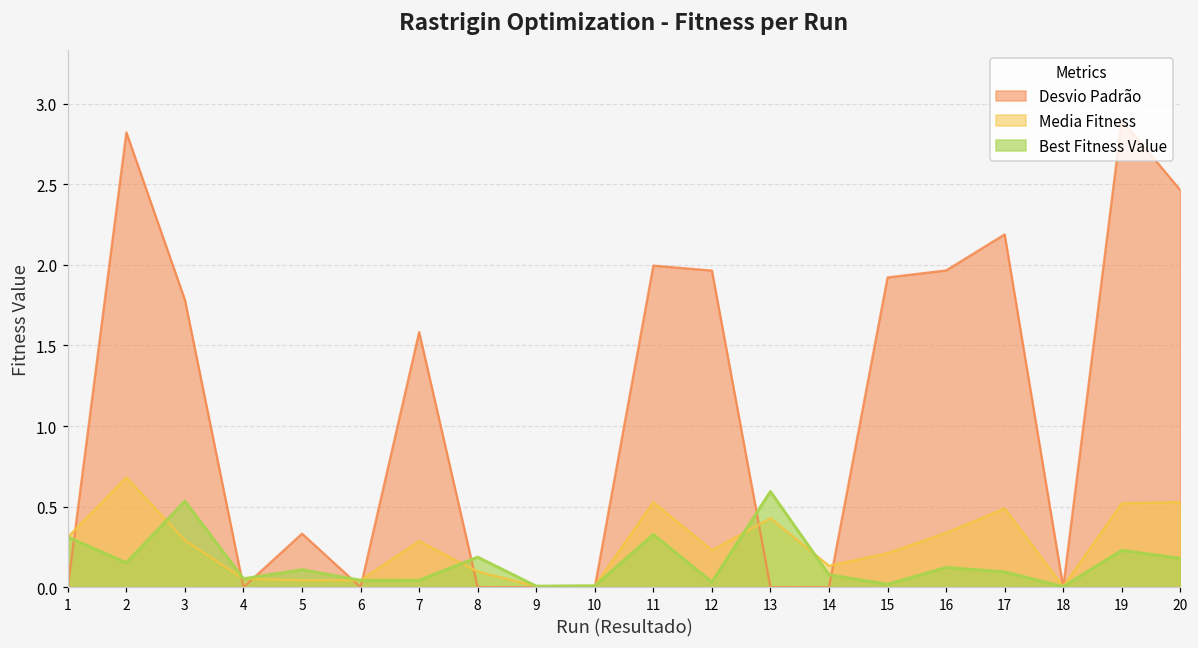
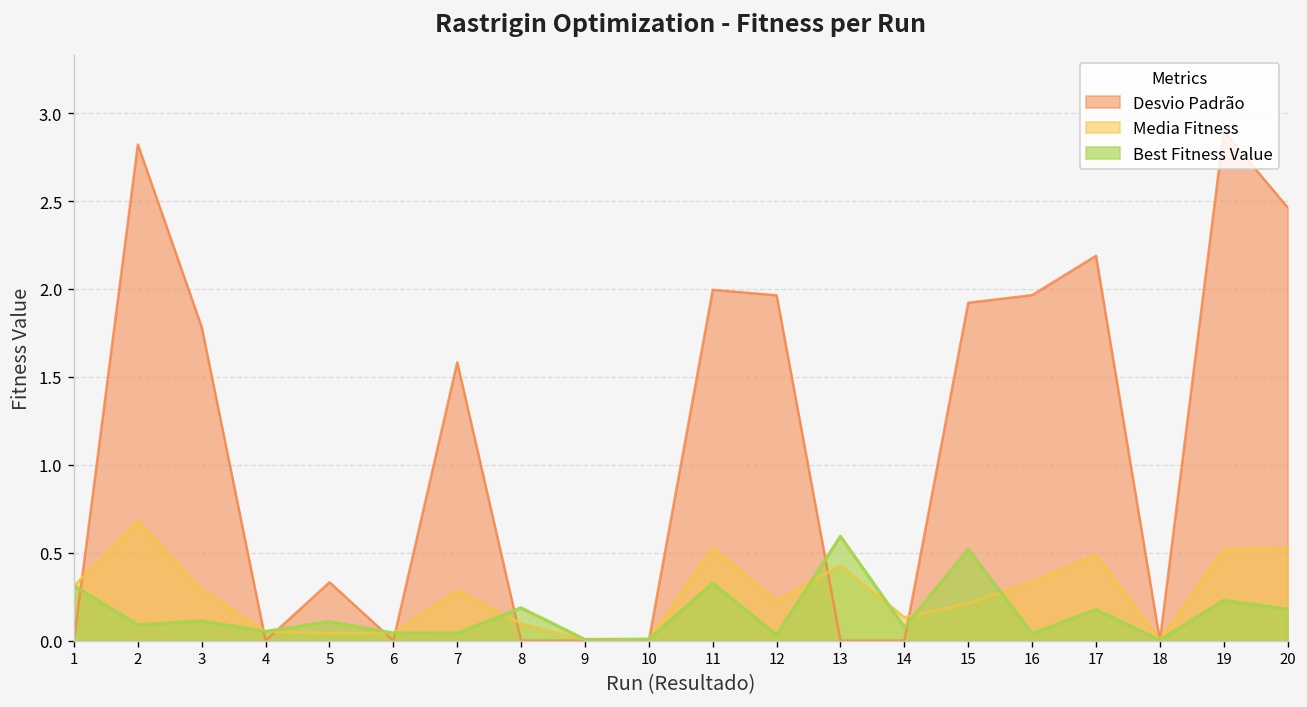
  {
    "Best Fitness Value": {
-     "2": 0.15,
-     "3": 0.53,
+     "2": 0.09,
+     "3": 0.11,
      "5": 0.11,
      "7": 0.04,
      "8": 0.19,
      "11": 0.33,
      "12": 0.03,
      "13": 0.59,
      "14": 0.08,
-     "15": 0.02,
-     "16": 0.12,
-     "17": 0.09,
+     "15": 0.52,
+     "16": 0.04,
+     "17": 0.18,
      "19": 0.23,
      "20": 0.18
    }
  }
